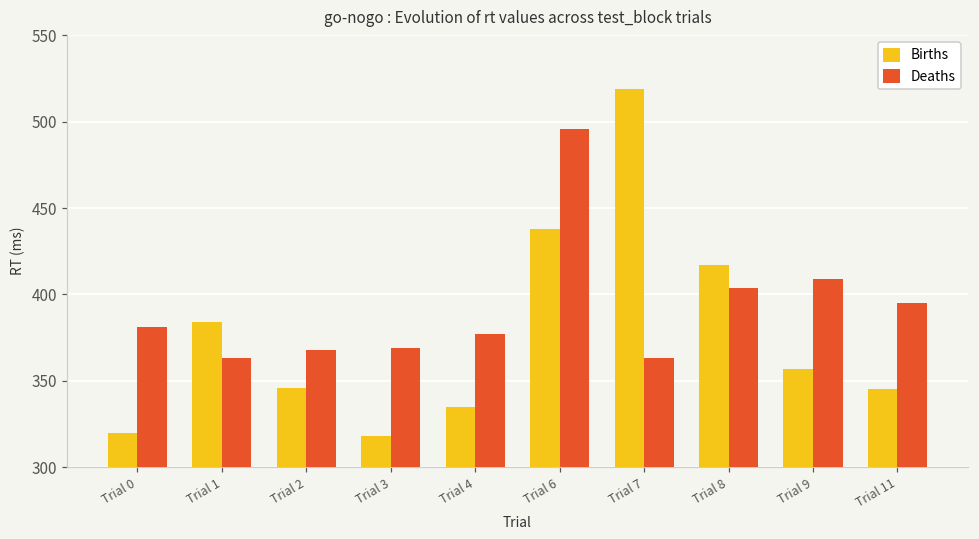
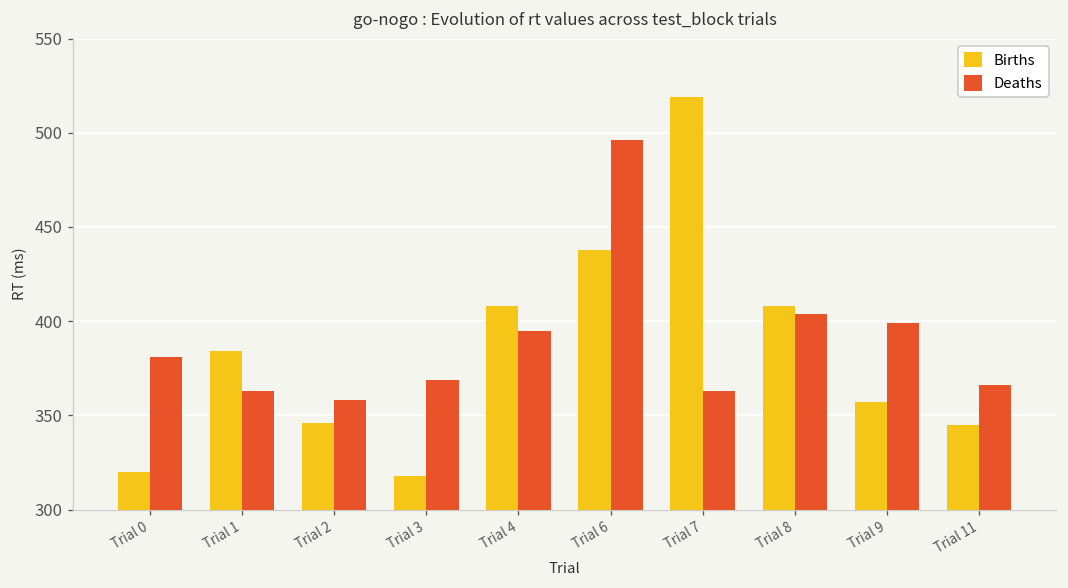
  {
    "Births": {
      "Trial 0": 320,
      "Trial 1": 384,
      "Trial 2": 346,
      "Trial 3": 318,
-     "Trial 4": 335,
+     "Trial 4": 408,
      "Trial 6": 438,
      "Trial 7": 519,
-     "Trial 8": 417,
+     "Trial 8": 408,
      "Trial 9": 357,
      "Trial 11": 345
    },
    "Deaths": {
      "Trial 0": 381,
      "Trial 1": 363,
-     "Trial 2": 368,
+     "Trial 2": 358,
      "Trial 3": 369,
-     "Trial 4": 377,
+     "Trial 4": 395,
      "Trial 6": 496,
      "Trial 7": 363,
      "Trial 8": 404,
-     "Trial 9": 409,
-     "Trial 11": 395
+     "Trial 9": 399,
+     "Trial 11": 366
    }
  }
